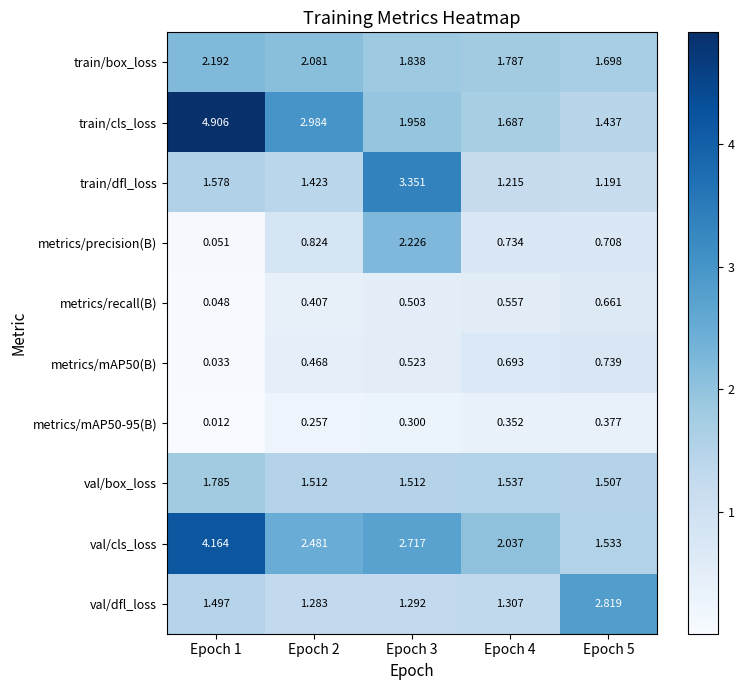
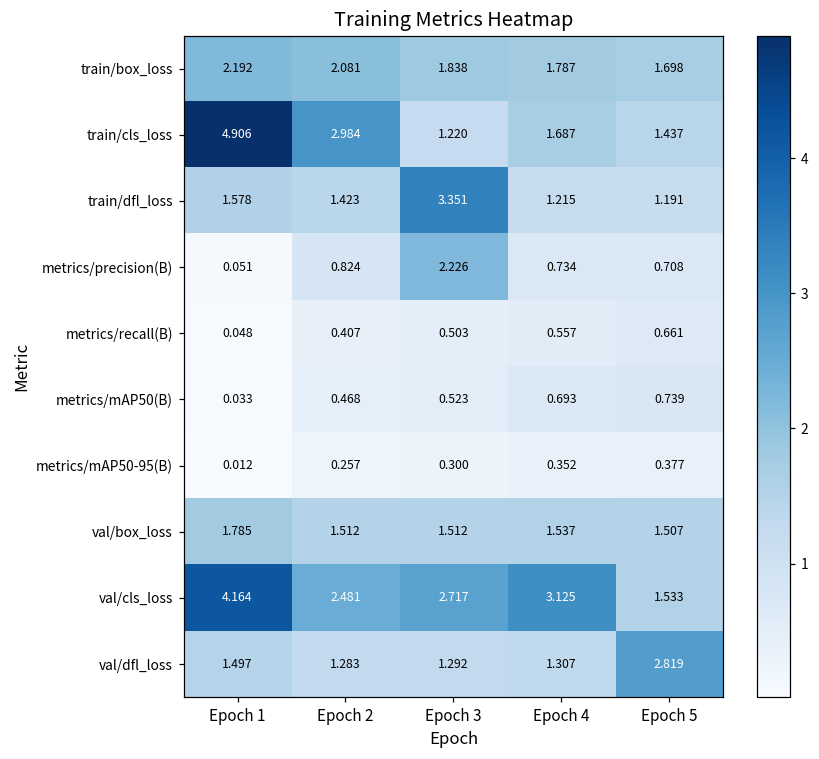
  {
    "train/box_loss": {
      "Epoch 1": 2.192,
      "Epoch 2": 2.081,
      "Epoch 3": 1.838,
      "Epoch 4": 1.787,
      "Epoch 5": 1.698
    },
    "train/cls_loss": {
      "Epoch 1": 4.906,
      "Epoch 2": 2.984,
-     "Epoch 3": 1.958,
+     "Epoch 3": 1.220,
      "Epoch 4": 1.687,
      "Epoch 5": 1.437
    },
    "train/dfl_loss": {
      "Epoch 1": 1.578,
      "Epoch 2": 1.423,
      "Epoch 3": 3.351,
      "Epoch 4": 1.215,
      "Epoch 5": 1.191
    },
    "metrics/precision(B)": {
      "Epoch 1": 0.051,
      "Epoch 2": 0.824,
      "Epoch 3": 2.226,
      "Epoch 4": 0.734,
      "Epoch 5": 0.708
    },
    "metrics/recall(B)": {
      "Epoch 1": 0.048,
      "Epoch 2": 0.407,
      "Epoch 3": 0.503,
      "Epoch 4": 0.557,
      "Epoch 5": 0.661
    },
    "metrics/mAP50(B)": {
      "Epoch 1": 0.033,
      "Epoch 2": 0.468,
      "Epoch 3": 0.523,
      "Epoch 4": 0.693,
      "Epoch 5": 0.739
    },
    "metrics/mAP50-95(B)": {
      "Epoch 1": 0.012,
      "Epoch 2": 0.257,
      "Epoch 3": 0.300,
      "Epoch 4": 0.352,
      "Epoch 5": 0.377
    },
    "val/box_loss": {
      "Epoch 1": 1.785,
      "Epoch 2": 1.512,
      "Epoch 3": 1.512,
      "Epoch 4": 1.537,
      "Epoch 5": 1.507
    },
    "val/cls_loss": {
      "Epoch 1": 4.164,
      "Epoch 2": 2.481,
      "Epoch 3": 2.717,
-     "Epoch 4": 2.037,
+     "Epoch 4": 3.125,
      "Epoch 5": 1.533
    },
    "val/dfl_loss": {
      "Epoch 1": 1.497,
      "Epoch 2": 1.283,
      "Epoch 3": 1.292,
      "Epoch 4": 1.307,
      "Epoch 5": 2.819
    }
  }
